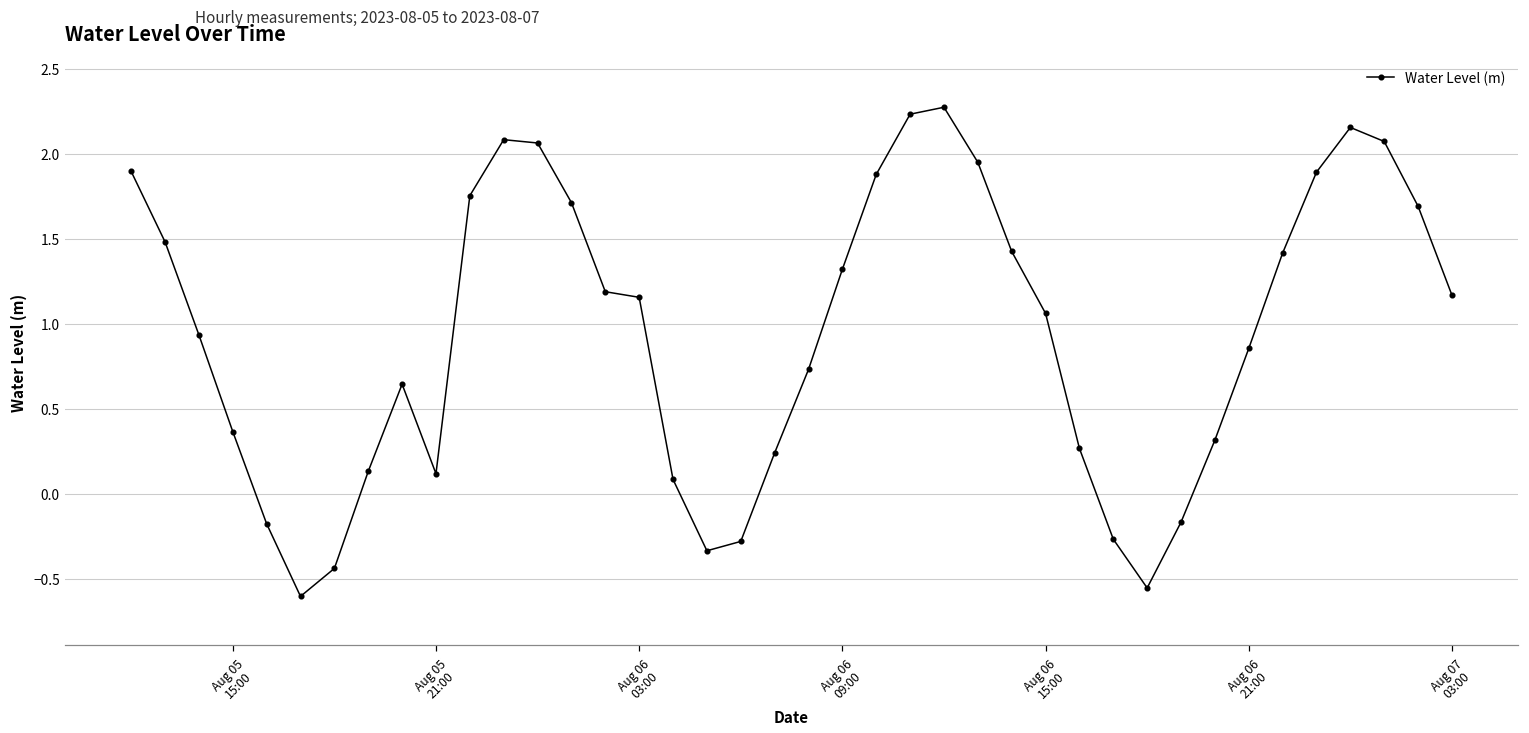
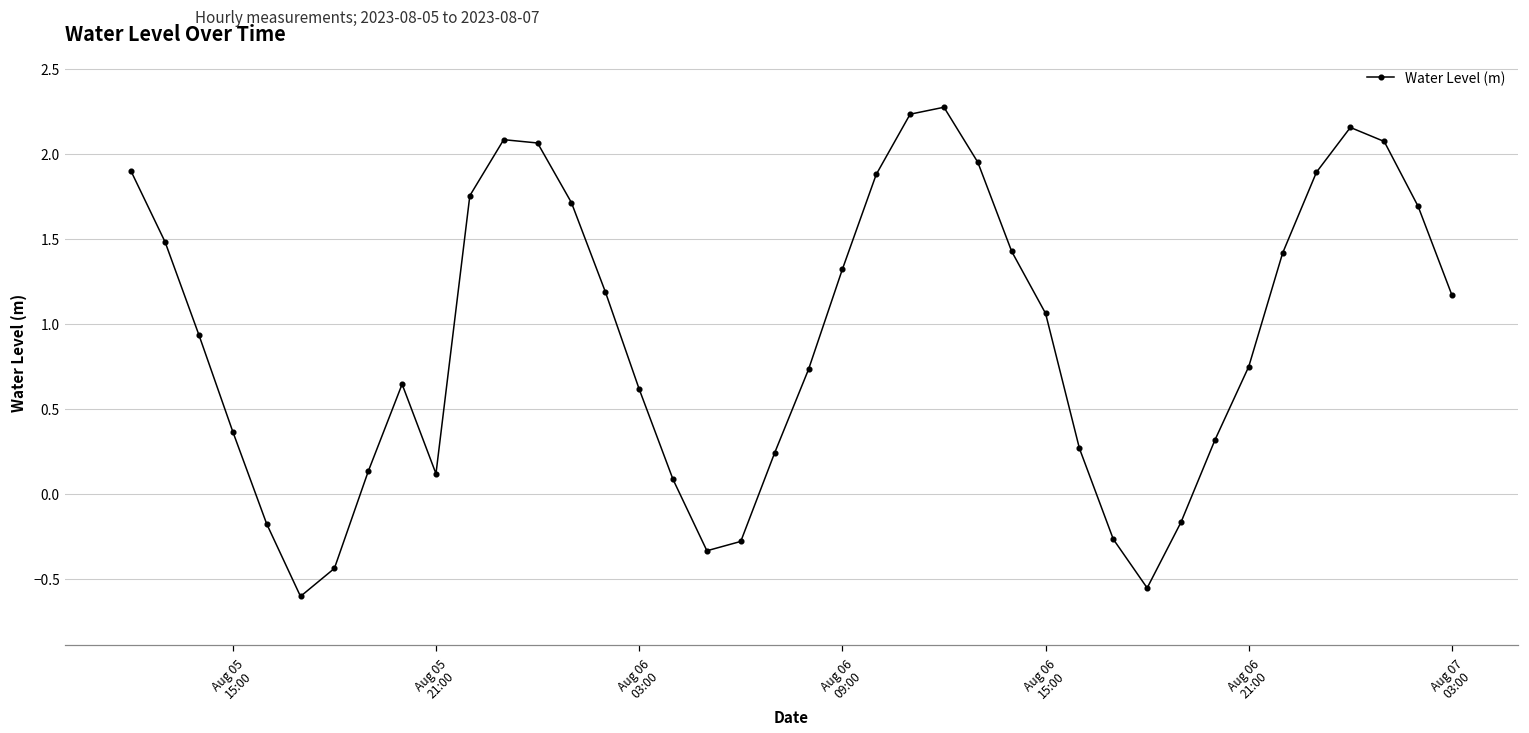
  {
    "Aug 05 15:00": 0.37,
    "Aug 05 21:00": 0.12,
-   "Aug 06 03:00": 1.16,
+   "Aug 06 03:00": 0.62,
    "Aug 06 09:00": 1.32,
    "Aug 06 15:00": 1.06,
-   "Aug 06 21:00": 0.86,
+   "Aug 06 21:00": 0.75,
    "Aug 07 03:00": 1.17
  }
